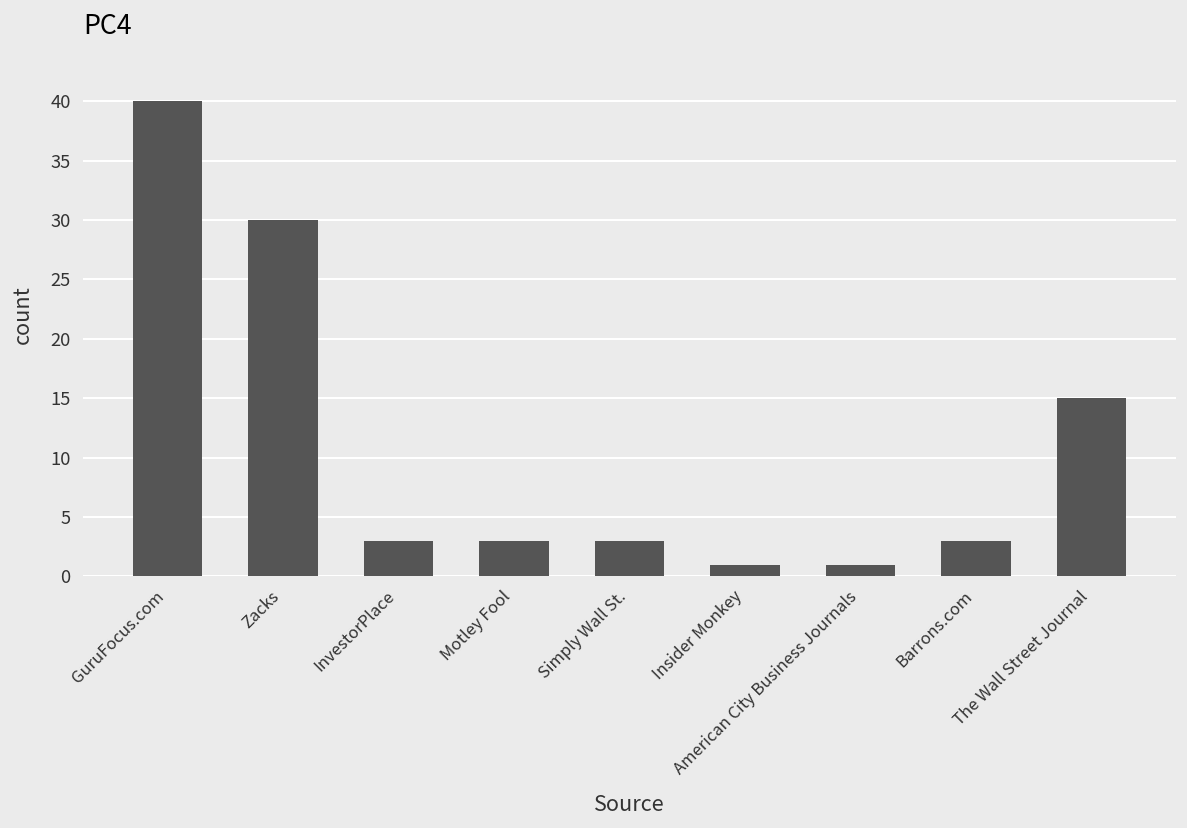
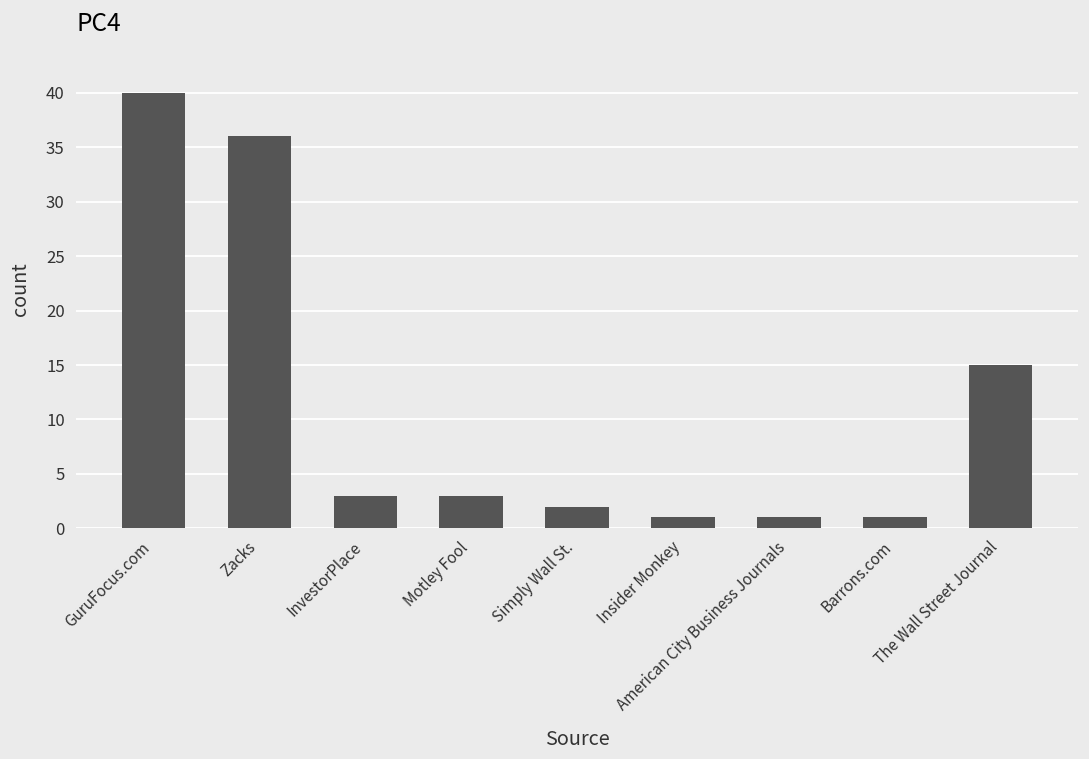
  {
    "GuruFocus.com": 40,
-   "Zacks": 30,
+   "Zacks": 36,
    "InvestorPlace": 3,
    "Motley Fool": 3,
-   "Simply Wall St.": 3,
+   "Simply Wall St.": 2,
    "Insider Monkey": 1,
    "American City Business Journals": 1,
-   "Barrons.com": 3,
+   "Barrons.com": 1,
    "The Wall Street Journal": 15
  }
